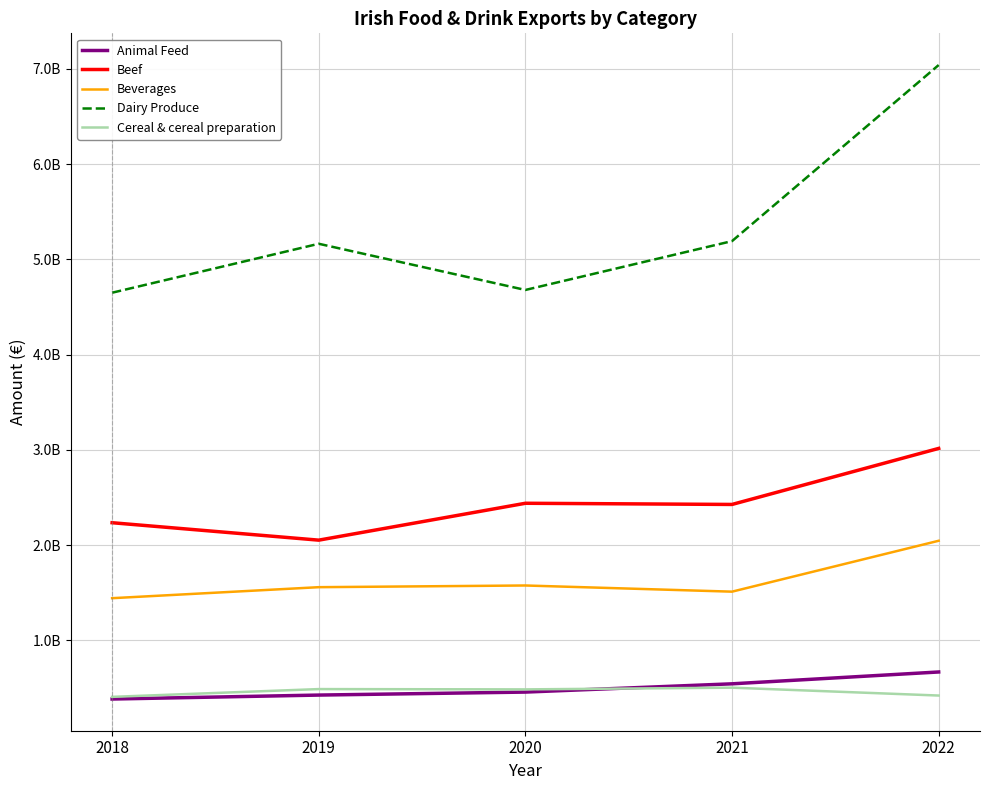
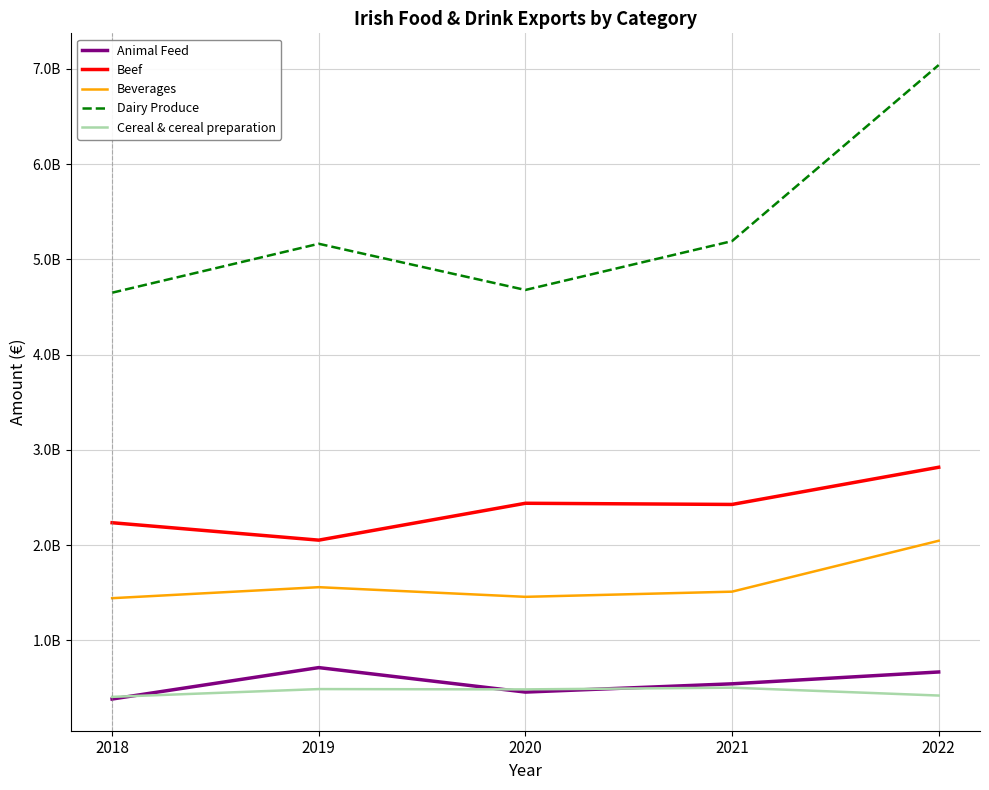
  {
    "Animal Feed": {
-     "2019": 400000000,
+     "2019": 700000000,
      "2020": 500000000,
      "2021": 500000000,
      "2022": 700000000
    },
    "Beef": {
      "2018": 2200000000,
      "2019": 2100000000,
      "2020": 2400000000,
      "2021": 2400000000,
-     "2022": 3000000000
+     "2022": 2800000000
    },
    "Beverages": {
      "2018": 1400000000,
      "2019": 1600000000,
-     "2020": 1600000000,
+     "2020": 1500000000,
      "2021": 1500000000,
      "2022": 2000000000
    },
    "Dairy Produce": {
      "2018": 4700000000,
      "2019": 5200000000,
      "2020": 4700000000,
      "2021": 5200000000,
      "2022": 7000000000
    },
    "Cereal & cereal preparation": {
      "2019": 500000000,
      "2020": 500000000,
      "2021": 500000000,
      "2022": 400000000
    }
  }
